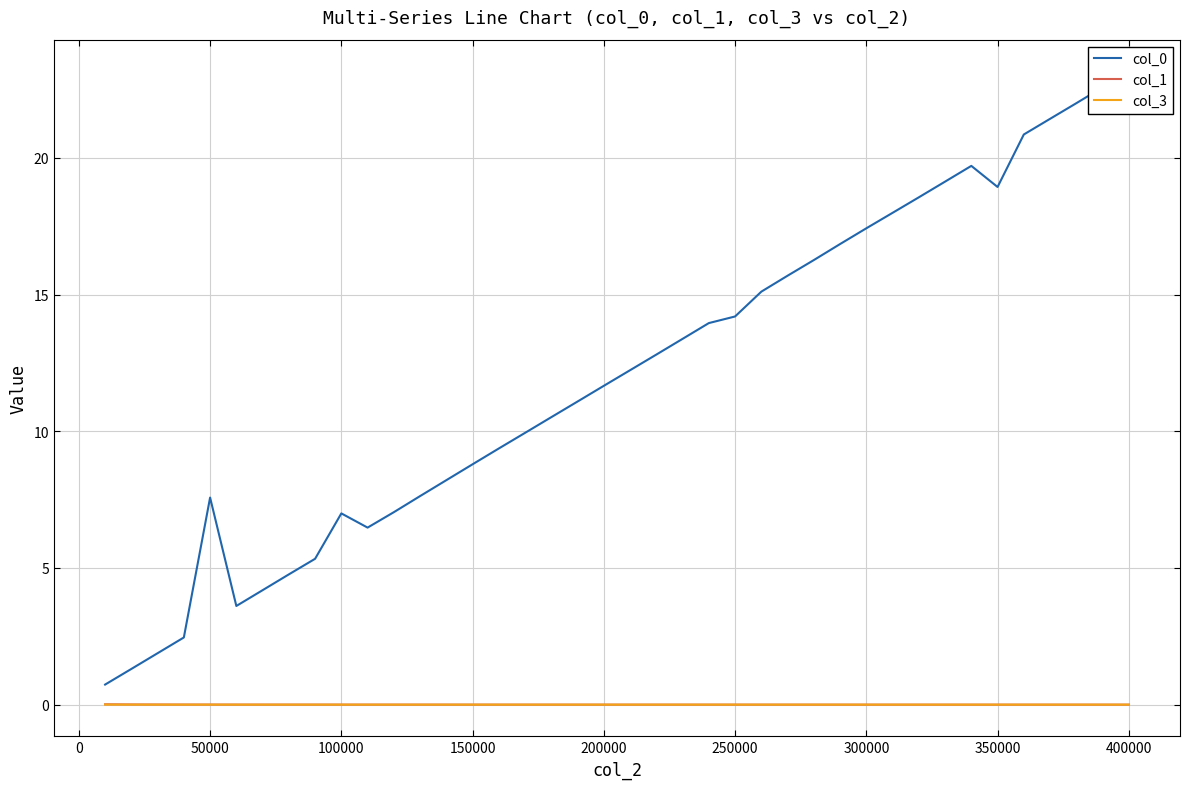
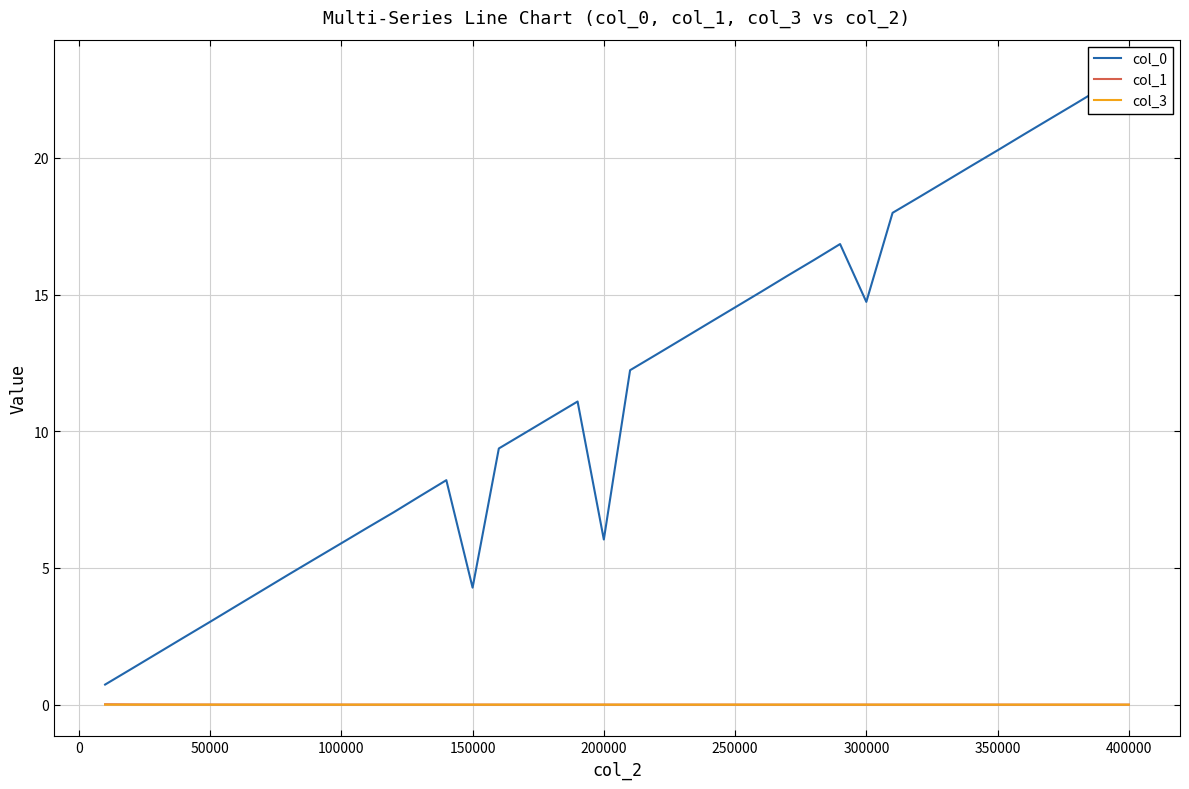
  {
    "col_0": {
-     "50000": 7.6,
-     "100000": 7.0,
-     "150000": 8.8,
-     "200000": 11.7,
-     "250000": 14.2,
-     "300000": 17.4,
-     "350000": 18.9
+     "50000": 3.0,
+     "100000": 5.9,
+     "150000": 4.3,
+     "200000": 6.0,
+     "250000": 14.5,
+     "300000": 14.7,
+     "350000": 20.3
    }
  }
